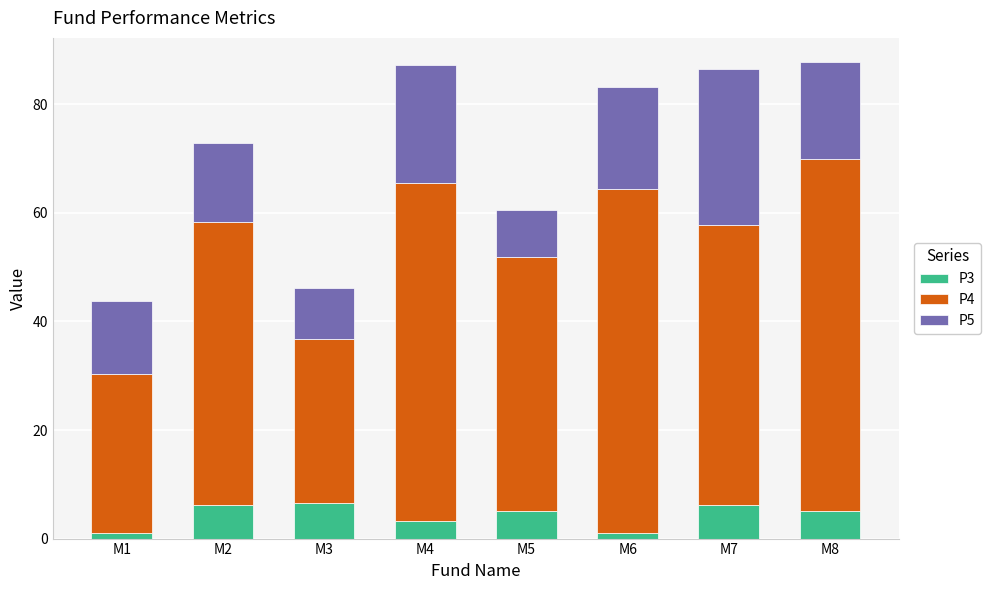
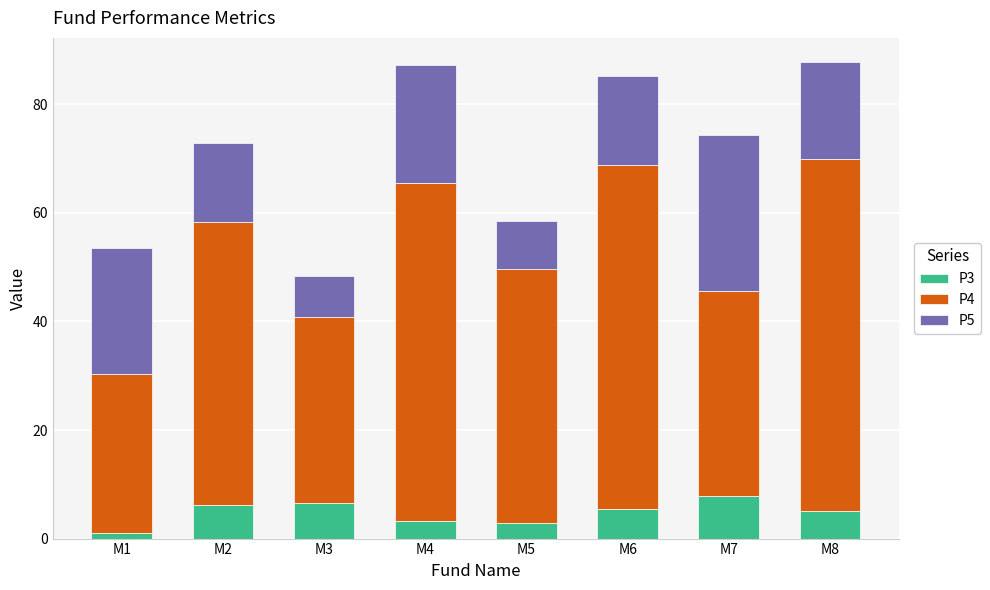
  {
    "P3": {
      "M1": 1,
      "M2": 6,
      "M3": 7,
      "M4": 3,
-     "M5": 5,
-     "M6": 1,
-     "M7": 6,
+     "M5": 3,
+     "M6": 6,
+     "M7": 8,
      "M8": 5
    },
    "P4": {
      "M1": 29,
      "M2": 52,
-     "M3": 30,
+     "M3": 34,
      "M4": 62,
      "M5": 47,
      "M6": 63,
-     "M7": 52,
+     "M7": 38,
      "M8": 65
    },
    "P5": {
-     "M1": 13,
+     "M1": 23,
      "M2": 15,
-     "M3": 9,
+     "M3": 8,
      "M4": 22,
      "M5": 9,
-     "M6": 19,
+     "M6": 16,
      "M7": 29,
      "M8": 18
    }
  }
